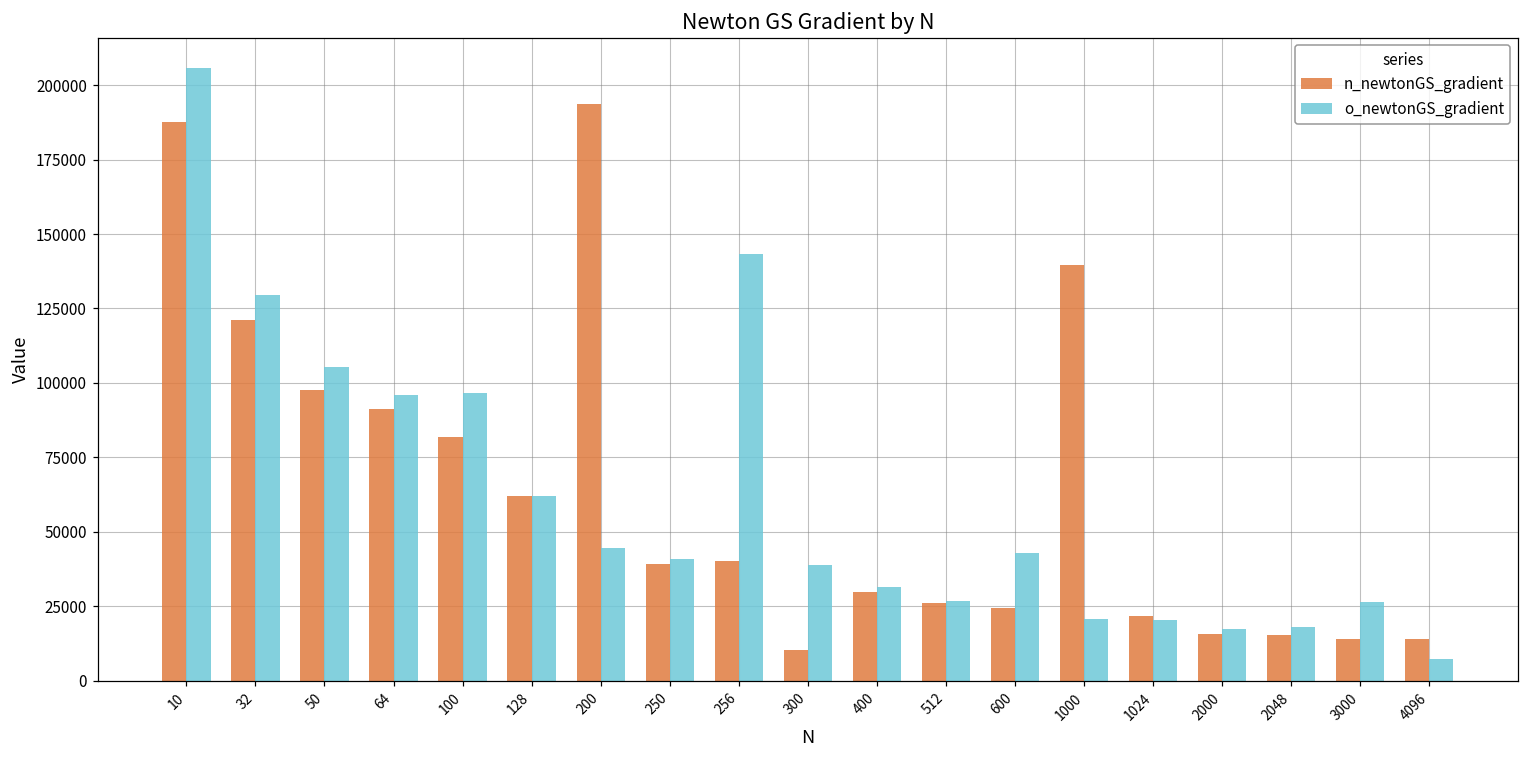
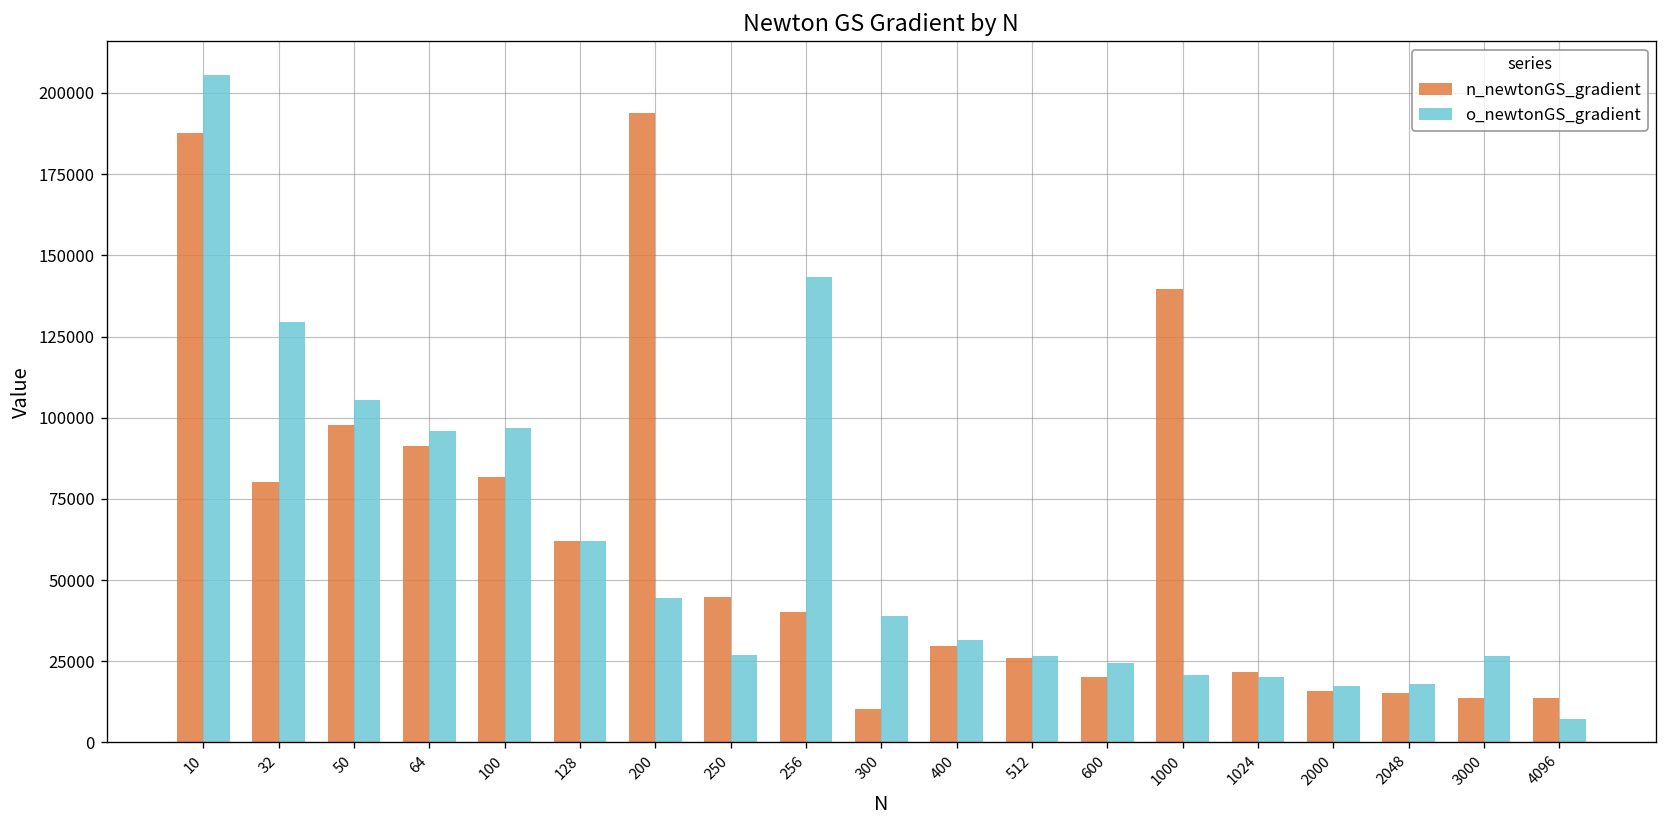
  {
    "n_newtonGS_gradient": {
      "10": 188000,
-     "32": 121000,
+     "32": 80000,
      "50": 98000,
      "64": 91000,
      "100": 82000,
      "128": 62000,
      "200": 194000,
-     "250": 39000,
+     "250": 45000,
      "256": 40000,
      "300": 10000,
      "400": 30000,
      "512": 26000,
-     "600": 25000,
+     "600": 20000,
      "1000": 140000,
      "1024": 22000,
      "2000": 16000,
      "2048": 15000,
      "3000": 14000,
      "4096": 14000
    },
    "o_newtonGS_gradient": {
      "10": 206000,
      "32": 129000,
      "50": 105000,
      "64": 96000,
      "100": 97000,
      "128": 62000,
      "200": 45000,
-     "250": 41000,
+     "250": 27000,
      "256": 143000,
      "300": 39000,
      "400": 32000,
      "512": 27000,
-     "600": 43000,
+     "600": 24000,
      "1000": 21000,
      "1024": 20000,
      "2000": 17000,
      "2048": 18000,
      "3000": 27000,
      "4096": 7000
    }
  }
